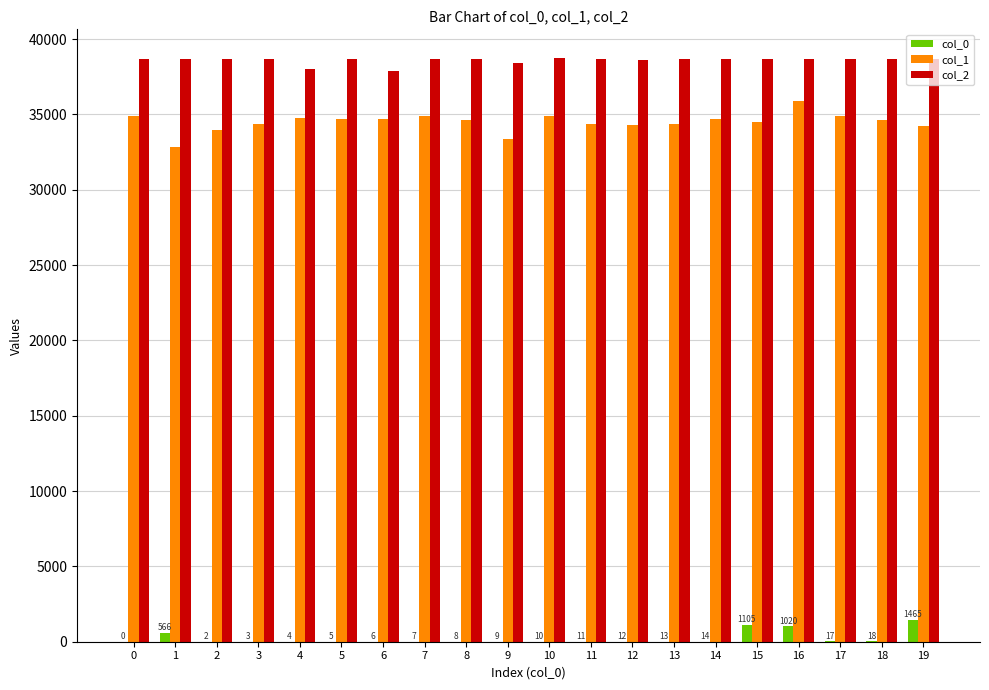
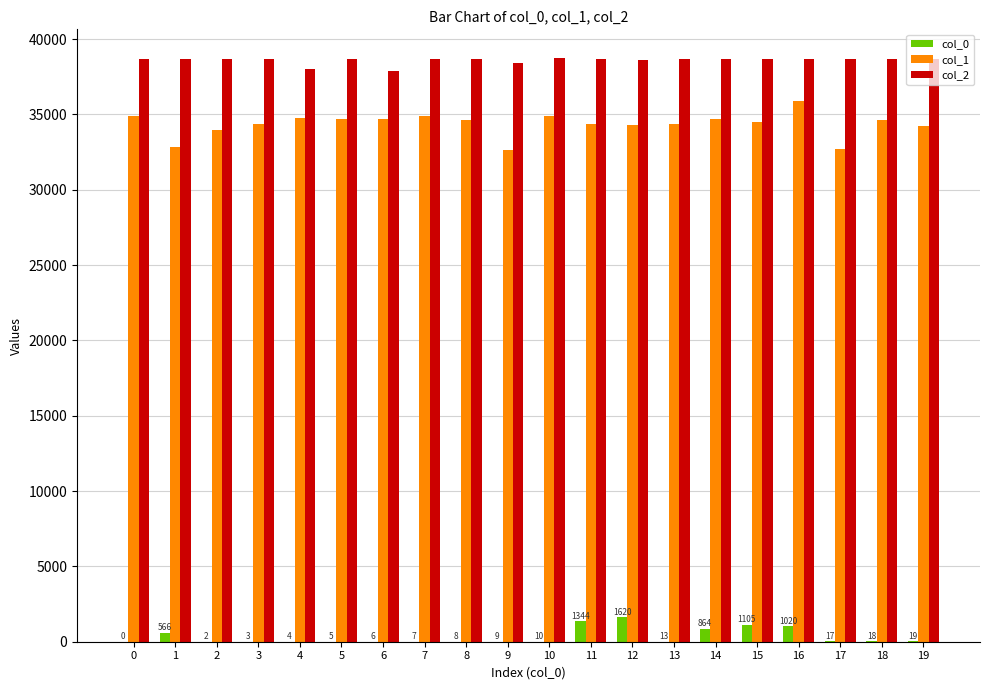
  {
    "col_0": {
      "0": 0,
      "1": 566,
      "2": 2,
      "3": 3,
      "4": 4,
      "5": 5,
      "6": 6,
      "7": 7,
      "8": 8,
      "9": 9,
      "10": 10,
-     "11": 11,
-     "12": 12,
+     "11": 1344,
+     "12": 1620,
      "13": 13,
-     "14": 14,
+     "14": 864,
      "15": 1105,
      "16": 1020,
      "17": 17,
      "18": 18,
-     "19": 1465
+     "19": 19
    },
    "col_1": {
      "0": 34900,
      "1": 32900,
      "2": 33900,
      "3": 34300,
      "4": 34800,
      "5": 34700,
      "6": 34700,
      "7": 34900,
      "8": 34600,
-     "9": 33400,
+     "9": 32600,
      "10": 34900,
      "11": 34300,
      "12": 34300,
      "13": 34400,
      "14": 34700,
      "15": 34500,
      "16": 35900,
-     "17": 34900,
+     "17": 32700,
      "18": 34600,
      "19": 34300
    },
    "col_2": {
      "0": 38700,
      "1": 38600,
      "2": 38700,
      "3": 38700,
      "4": 38000,
      "5": 38700,
      "6": 37900,
      "7": 38700,
      "8": 38700,
      "9": 38400,
      "10": 38700,
      "11": 38700,
      "12": 38600,
      "13": 38700,
      "14": 38700,
      "15": 38700,
      "16": 38700,
      "17": 38700,
      "18": 38700
    }
  }
